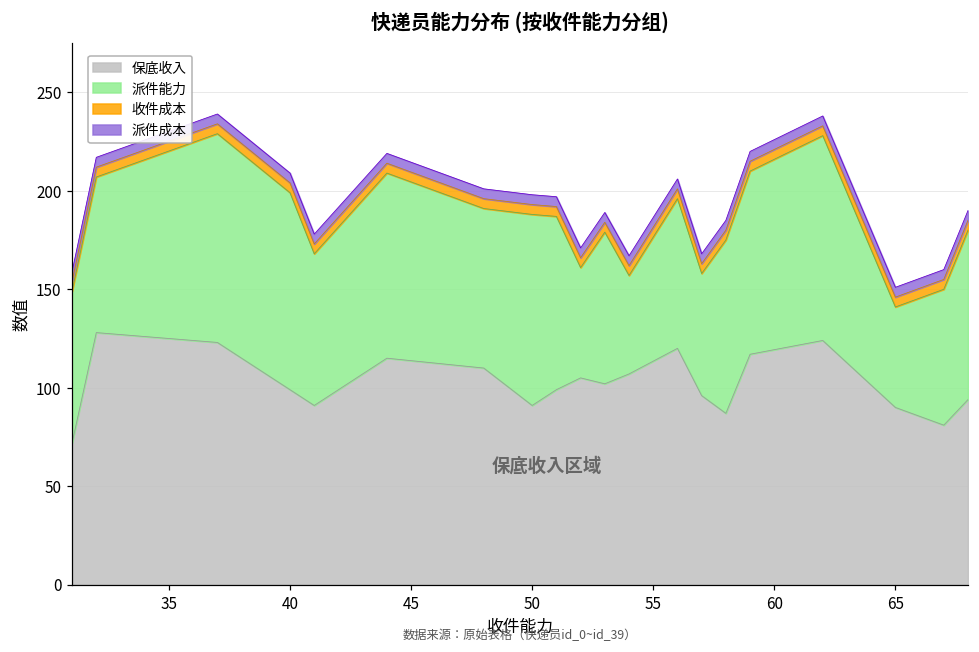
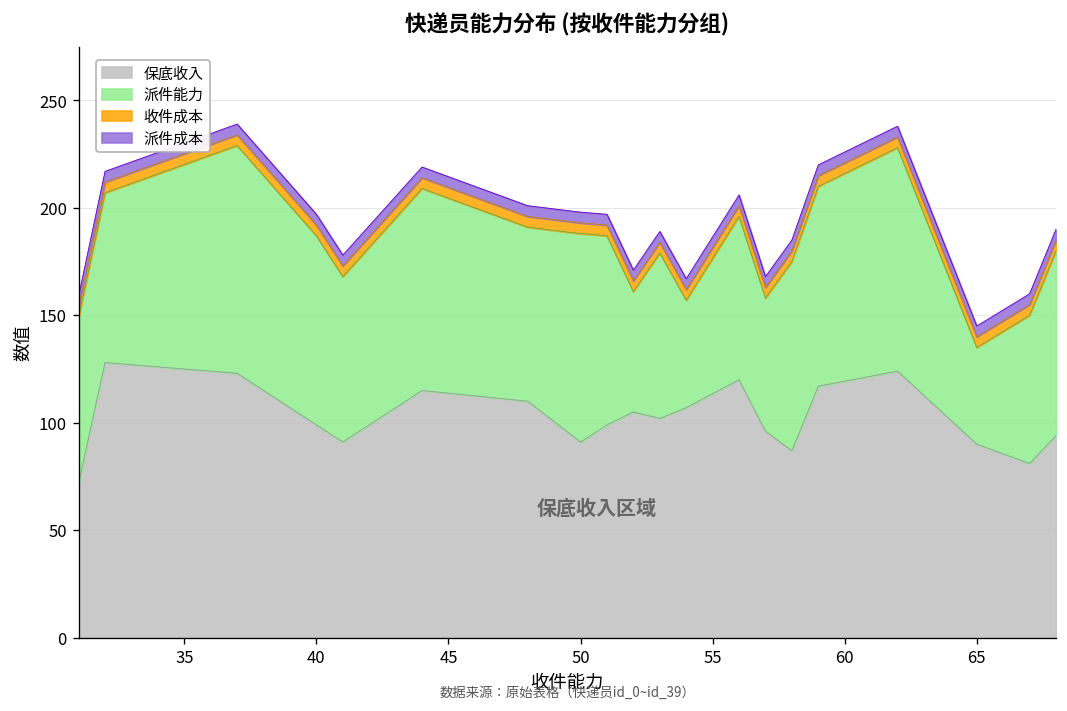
  {
    "保底收入": {
      "40": 99,
      "50": 91,
      "65": 90
    },
    "派件能力": {
-     "40": 100,
+     "40": 88,
      "50": 97,
-     "65": 51
+     "65": 45
    },
    "收件成本": {
      "40": 5,
      "50": 5,
      "65": 5
    },
    "派件成本": {
      "40": 5,
      "50": 5,
      "65": 5
    }
  }
